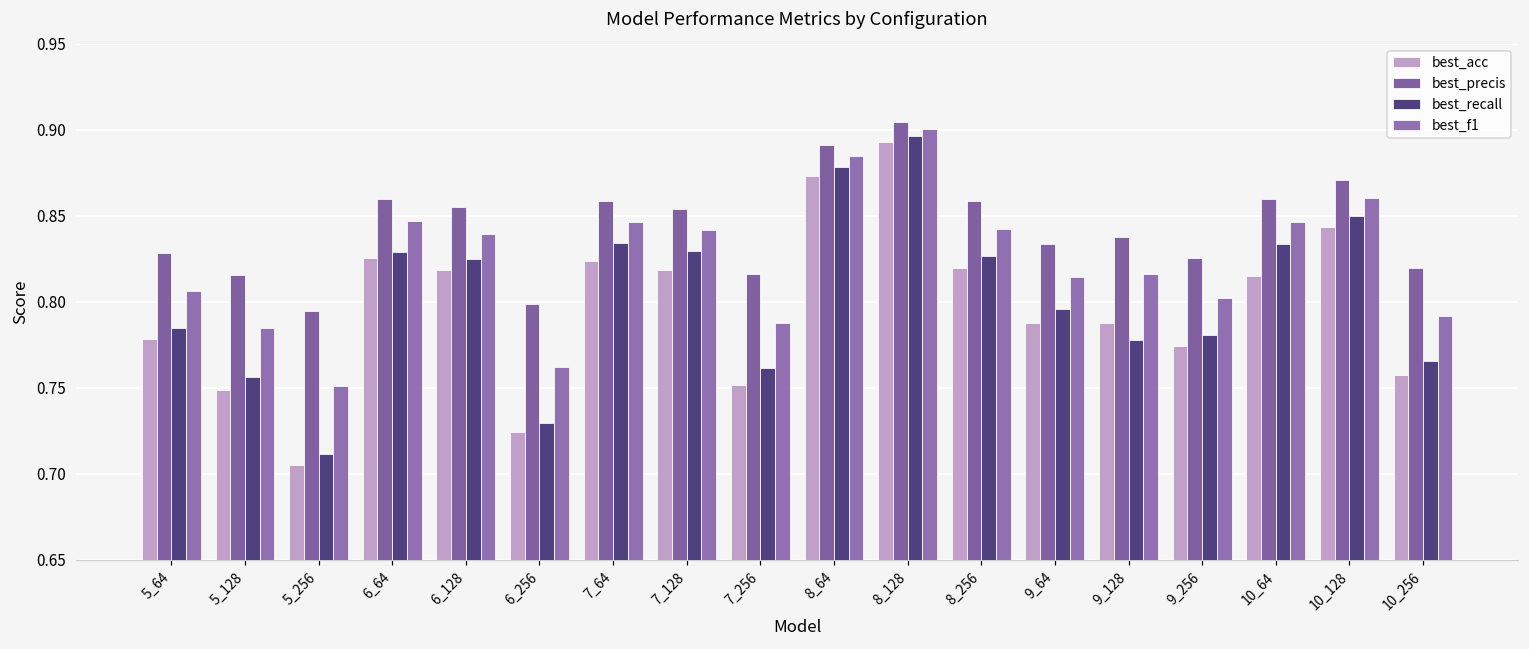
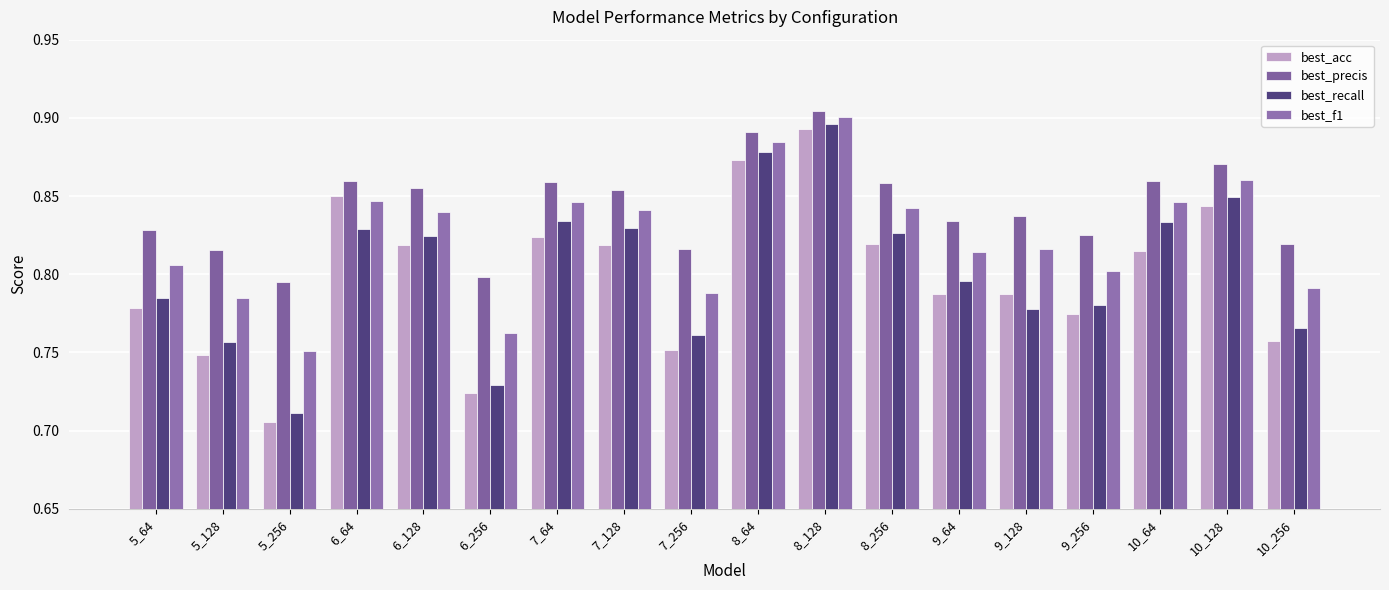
  {
    "best_acc": {
      "5_64": 0.778,
      "5_128": 0.749,
      "5_256": 0.705,
-     "6_64": 0.826,
+     "6_64": 0.850,
      "6_128": 0.819,
      "6_256": 0.724,
      "7_64": 0.824,
      "7_128": 0.818,
      "7_256": 0.751,
      "8_64": 0.873,
      "8_128": 0.893,
      "8_256": 0.819,
      "9_64": 0.787,
      "9_128": 0.787,
      "9_256": 0.774,
      "10_64": 0.815,
      "10_128": 0.843,
      "10_256": 0.757
    },
    "best_recall": {
      "5_64": 0.785,
      "5_128": 0.756,
      "5_256": 0.712,
      "6_64": 0.829,
      "6_128": 0.825,
      "6_256": 0.729,
      "7_64": 0.834,
      "7_128": 0.829,
      "7_256": 0.761,
      "8_64": 0.878,
      "8_128": 0.896,
      "8_256": 0.826,
      "9_64": 0.796,
      "9_128": 0.778,
      "9_256": 0.780,
      "10_64": 0.834,
      "10_128": 0.850,
      "10_256": 0.765
    }
  }
